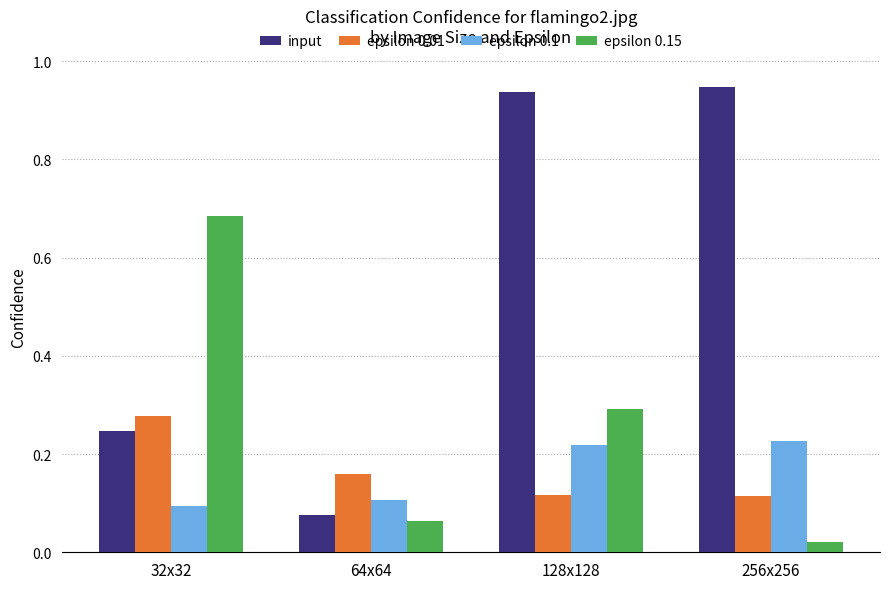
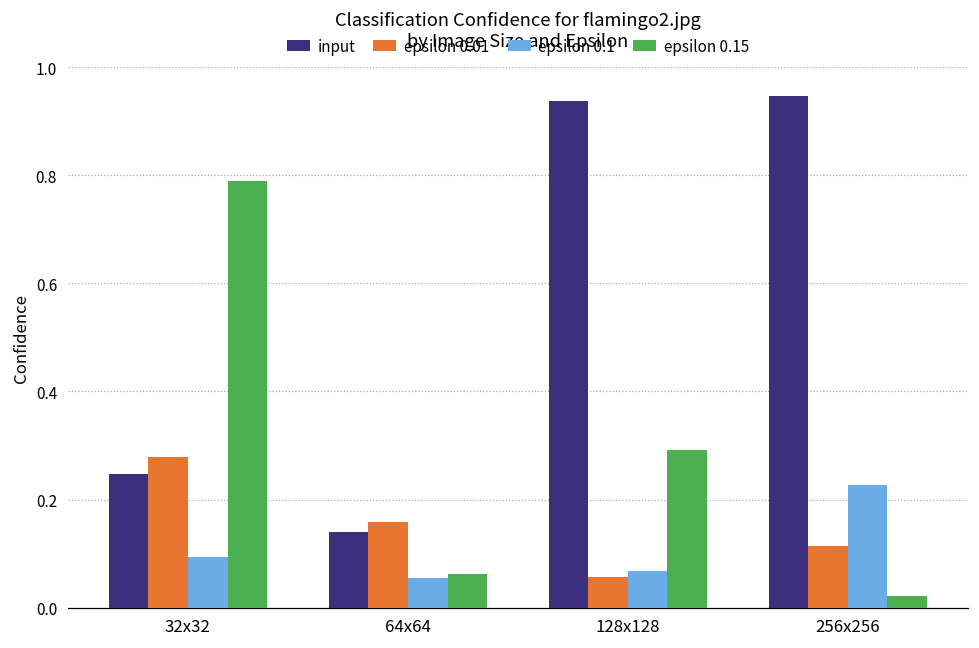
  {
    "input": {
      "32x32": 0.25,
-     "64x64": 0.08,
+     "64x64": 0.14,
      "128x128": 0.94,
      "256x256": 0.95
    },
    "epsilon 0.01": {
      "32x32": 0.28,
      "64x64": 0.16,
-     "128x128": 0.12,
+     "128x128": 0.06,
      "256x256": 0.11
    },
    "epsilon 0.1": {
      "32x32": 0.09,
-     "64x64": 0.11,
-     "128x128": 0.22,
+     "64x64": 0.05,
+     "128x128": 0.07,
      "256x256": 0.23
    },
    "epsilon 0.15": {
-     "32x32": 0.69,
+     "32x32": 0.79,
      "64x64": 0.06,
      "128x128": 0.29,
      "256x256": 0.02
    }
  }
